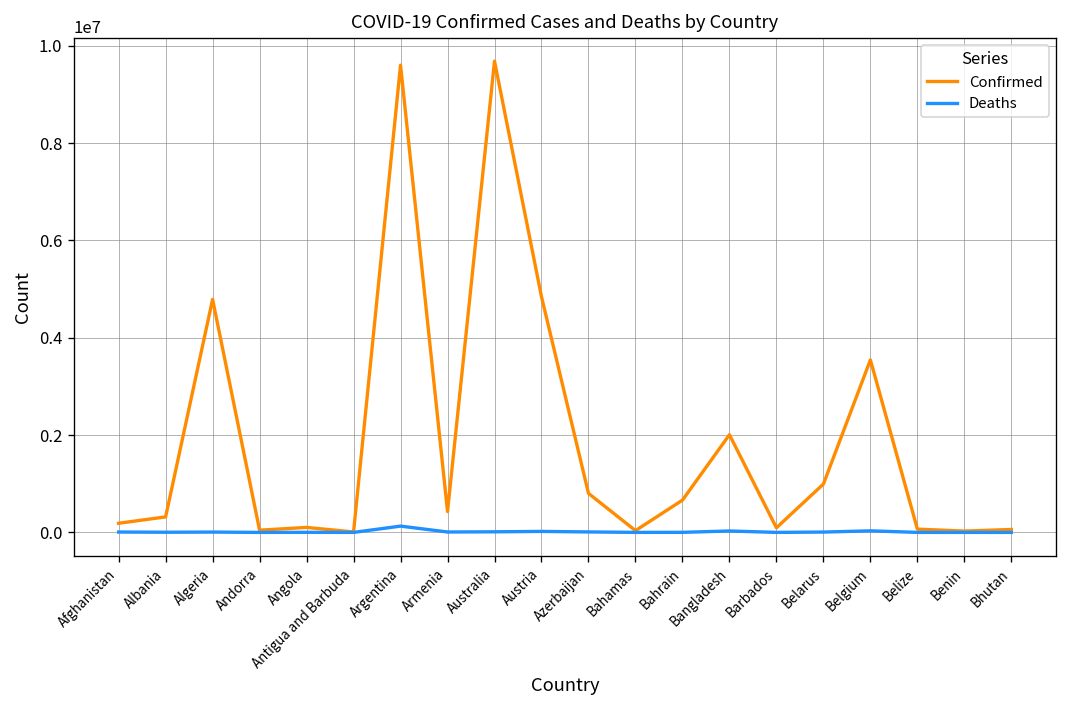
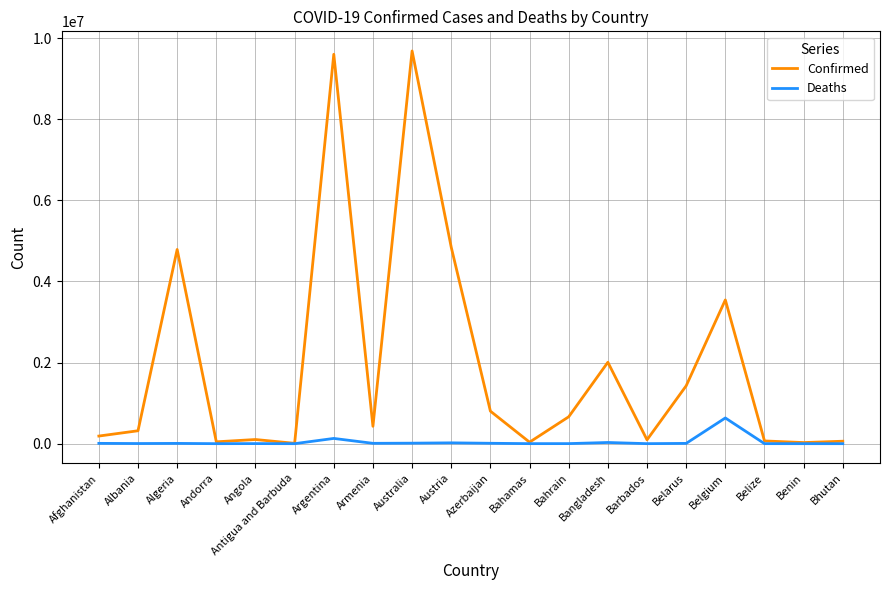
  {
    "Confirmed": {
      "Afghanistan": 200000,
      "Albania": 300000,
      "Algeria": 4800000,
      "Angola": 100000,
      "Argentina": 9600000,
      "Armenia": 400000,
      "Australia": 9700000,
      "Austria": 4800000,
      "Azerbaijan": 800000,
      "Bahrain": 700000,
      "Bangladesh": 2000000,
      "Barbados": 100000,
-     "Belarus": 1000000,
+     "Belarus": 1400000,
      "Belgium": 3500000,
      "Belize": 100000
    },
    "Deaths": {
      "Afghanistan": 0,
      "Albania": 0,
      "Algeria": 0,
      "Angola": 0,
      "Argentina": 100000,
      "Armenia": 0,
      "Australia": 0,
      "Austria": 0,
      "Azerbaijan": 0,
      "Bahrain": 0,
      "Bangladesh": 0,
      "Barbados": 0,
      "Belarus": 0,
-     "Belgium": 0,
+     "Belgium": 600000,
      "Belize": 0
    }
  }
